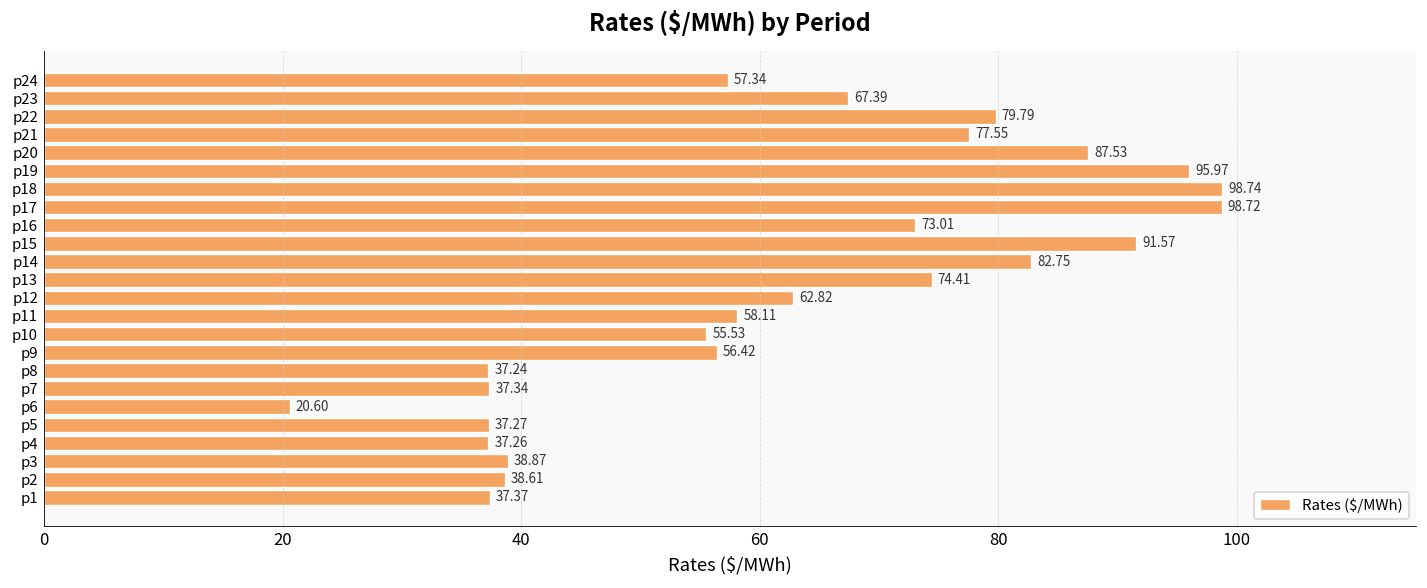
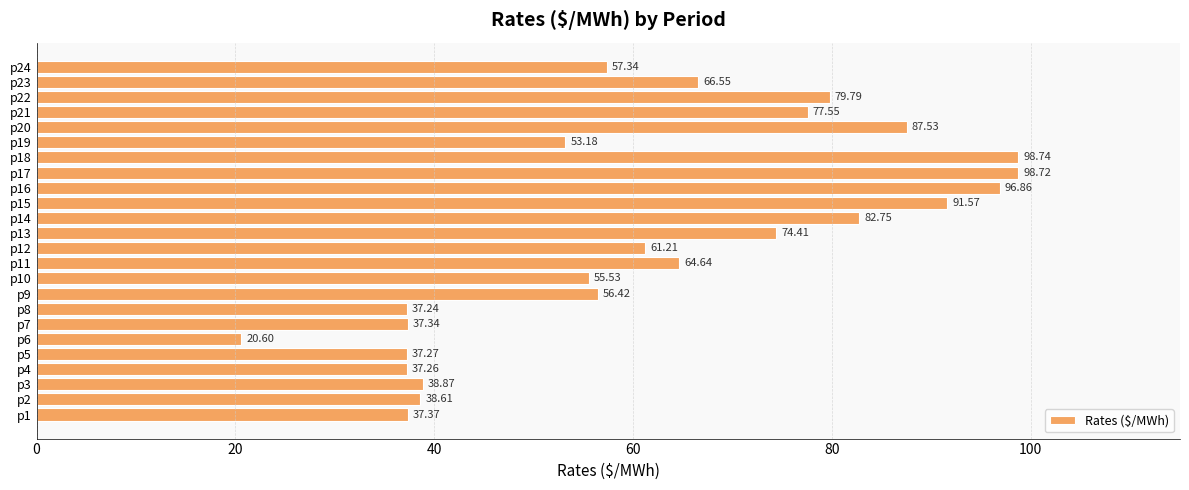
  {
    "p24": 57.34,
-   "p23": 67.39,
+   "p23": 66.55,
    "p22": 79.79,
    "p21": 77.55,
    "p20": 87.53,
-   "p19": 95.97,
+   "p19": 53.18,
    "p18": 98.74,
    "p17": 98.72,
-   "p16": 73.01,
+   "p16": 96.86,
    "p15": 91.57,
    "p14": 82.75,
    "p13": 74.41,
-   "p12": 62.82,
-   "p11": 58.11,
+   "p12": 61.21,
+   "p11": 64.64,
    "p10": 55.53,
    "p9": 56.42,
    "p8": 37.24,
    "p7": 37.34,
    "p6": 20.60,
    "p5": 37.27,
    "p4": 37.26,
    "p3": 38.87,
    "p2": 38.61,
    "p1": 37.37
  }
